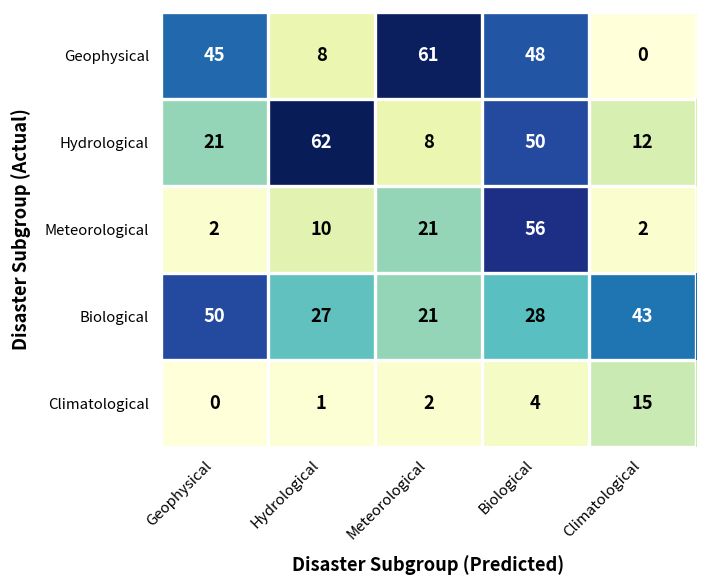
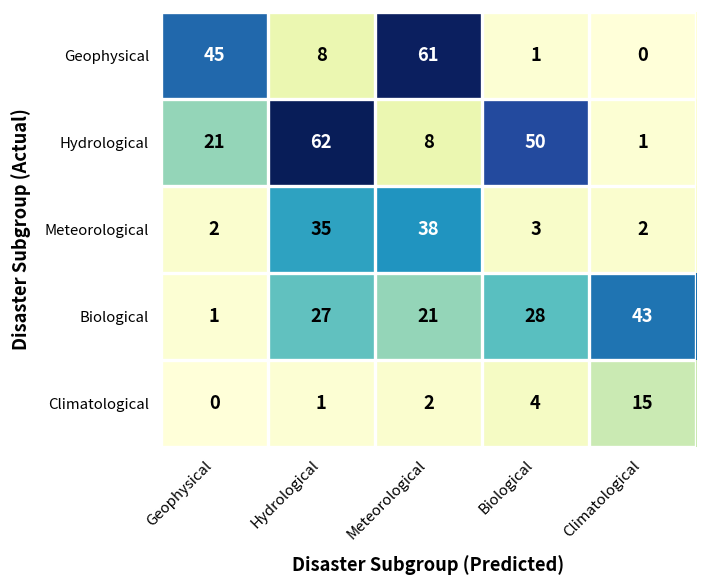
  {
    "Geophysical": {
      "Geophysical": 45,
      "Hydrological": 8,
      "Meteorological": 61,
-     "Biological": 48,
+     "Biological": 1,
      "Climatological": 0
    },
    "Hydrological": {
      "Geophysical": 21,
      "Hydrological": 62,
      "Meteorological": 8,
      "Biological": 50,
-     "Climatological": 12
+     "Climatological": 1
    },
    "Meteorological": {
      "Geophysical": 2,
-     "Hydrological": 10,
-     "Meteorological": 21,
-     "Biological": 56,
+     "Hydrological": 35,
+     "Meteorological": 38,
+     "Biological": 3,
      "Climatological": 2
    },
    "Biological": {
-     "Geophysical": 50,
+     "Geophysical": 1,
      "Hydrological": 27,
      "Meteorological": 21,
      "Biological": 28,
      "Climatological": 43
    },
    "Climatological": {
      "Geophysical": 0,
      "Hydrological": 1,
      "Meteorological": 2,
      "Biological": 4,
      "Climatological": 15
    }
  }
